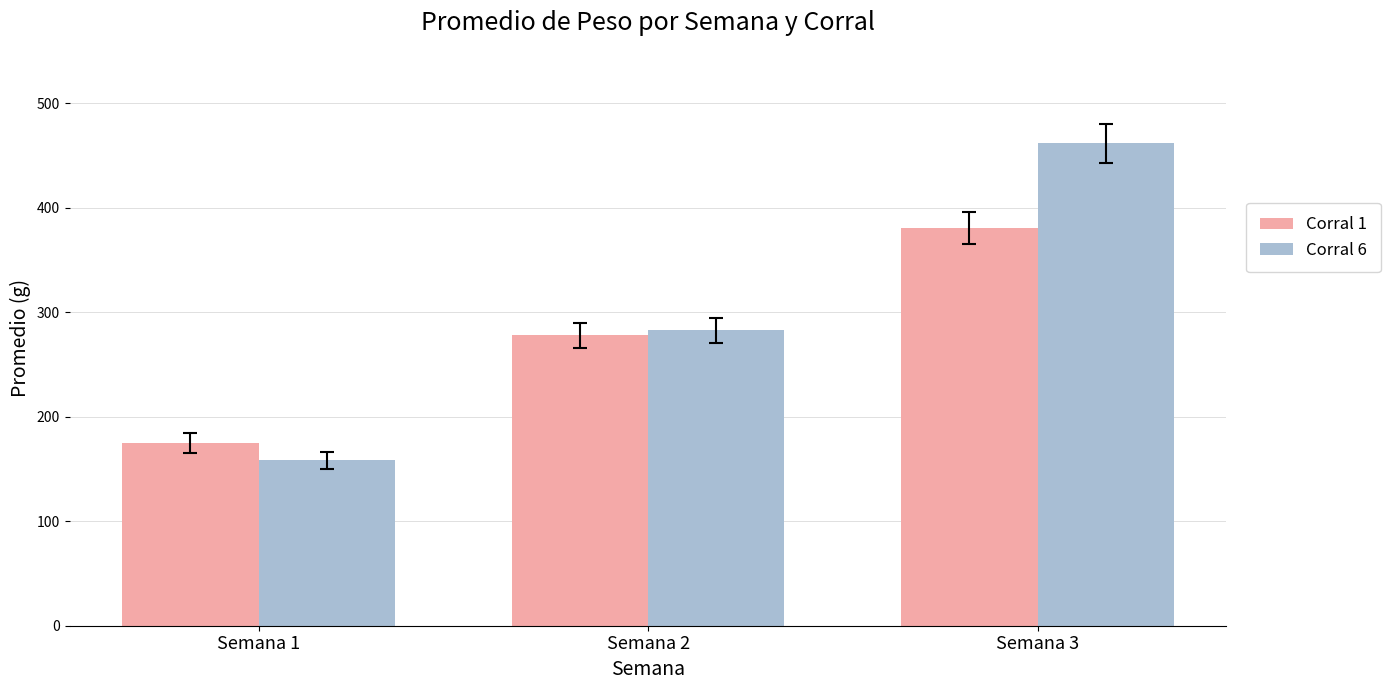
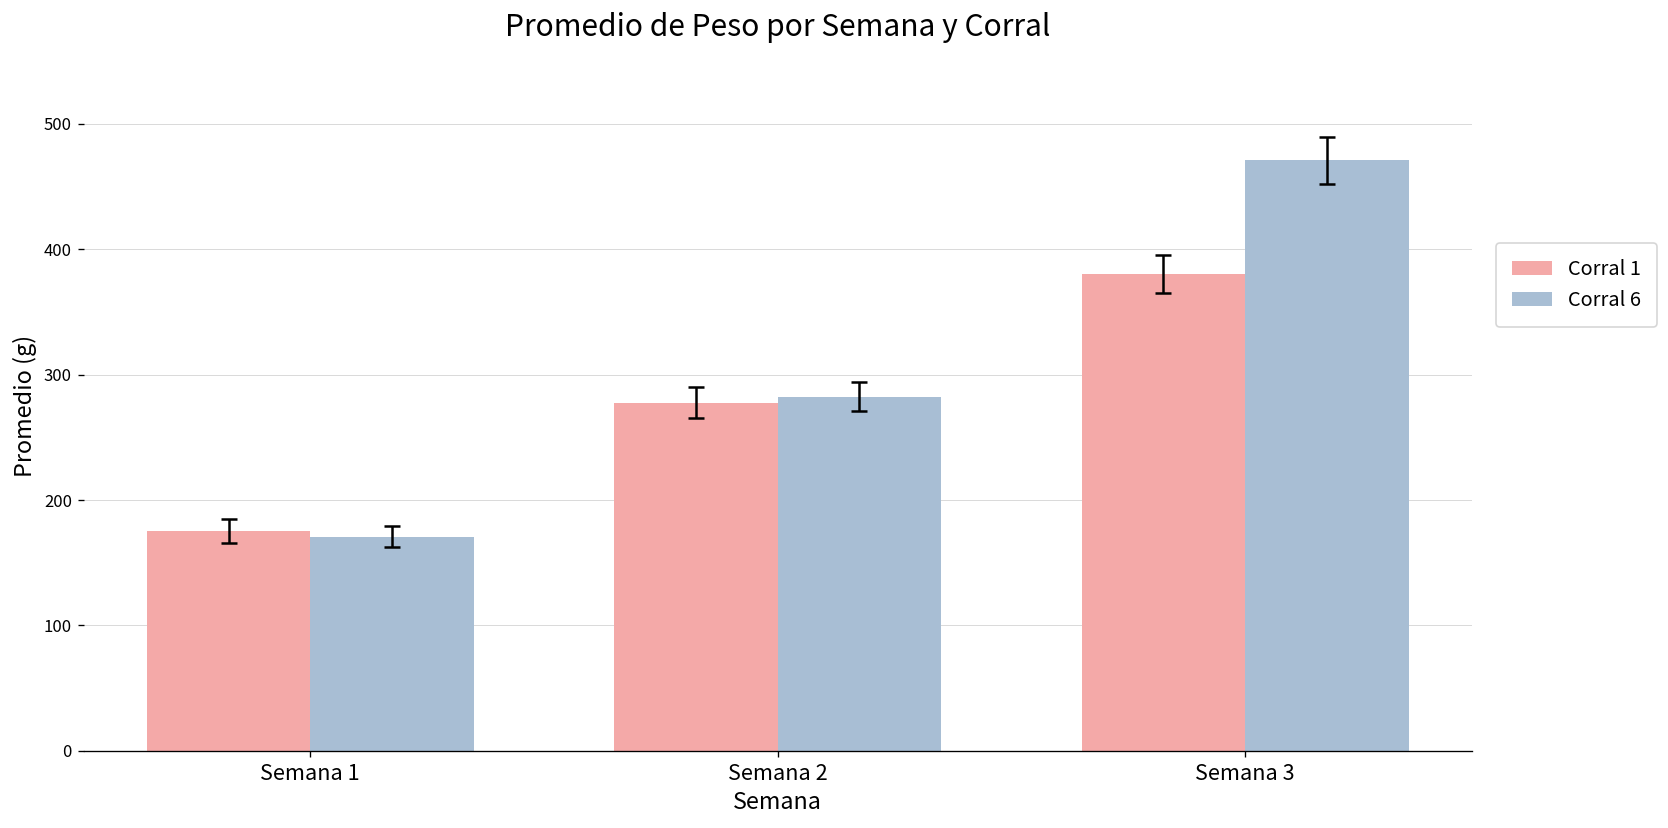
  {
    "Corral 1": {
      "Semana 1": 175,
      "Semana 2": 278,
      "Semana 3": 380
    },
    "Corral 6": {
-     "Semana 1": 158,
+     "Semana 1": 171,
      "Semana 2": 282,
-     "Semana 3": 461
+     "Semana 3": 471
    }
  }
